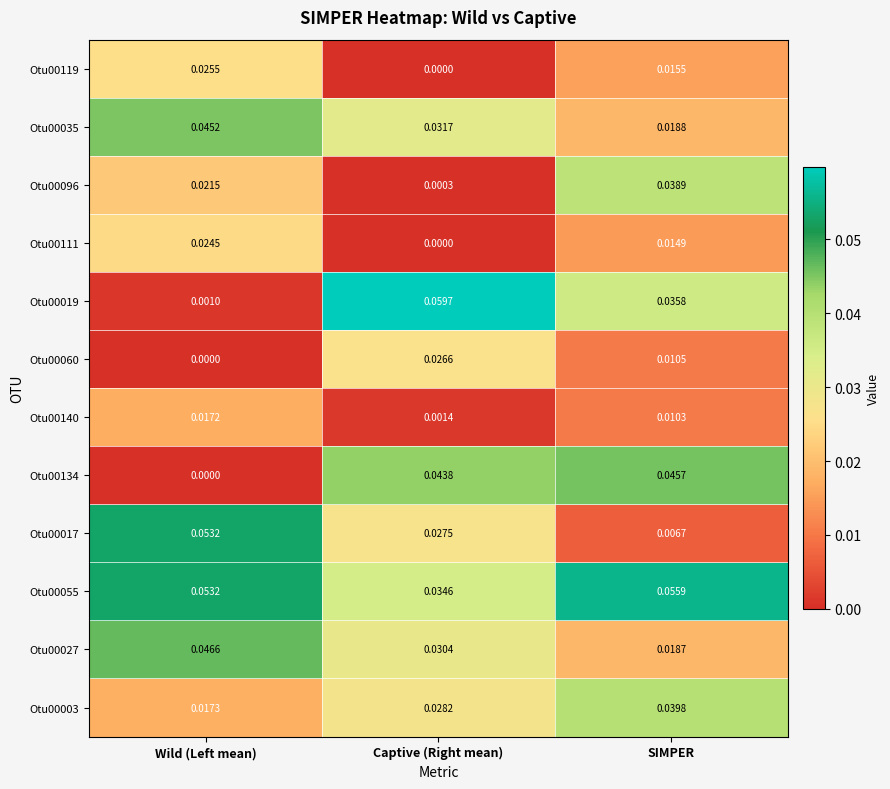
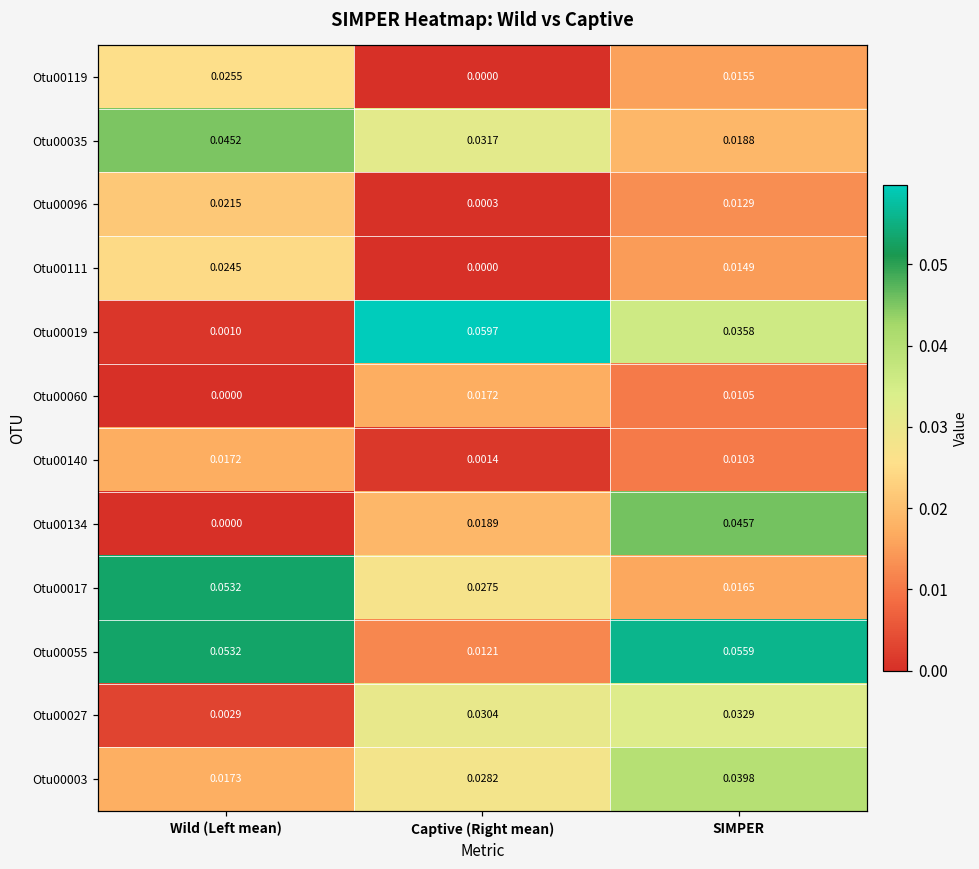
  {
    "Otu00119": {
      "Wild (Left mean)": 0.0255,
      "Captive (Right mean)": 0.0000,
      "SIMPER": 0.0155
    },
    "Otu00035": {
      "Wild (Left mean)": 0.0452,
      "Captive (Right mean)": 0.0317,
      "SIMPER": 0.0188
    },
    "Otu00096": {
      "Wild (Left mean)": 0.0215,
      "Captive (Right mean)": 0.0003,
-     "SIMPER": 0.0389
+     "SIMPER": 0.0129
    },
    "Otu00111": {
      "Wild (Left mean)": 0.0245,
      "Captive (Right mean)": 0.0000,
      "SIMPER": 0.0149
    },
    "Otu00019": {
      "Wild (Left mean)": 0.0010,
      "Captive (Right mean)": 0.0597,
      "SIMPER": 0.0358
    },
    "Otu00060": {
      "Wild (Left mean)": 0.0000,
-     "Captive (Right mean)": 0.0266,
+     "Captive (Right mean)": 0.0172,
      "SIMPER": 0.0105
    },
    "Otu00140": {
      "Wild (Left mean)": 0.0172,
      "Captive (Right mean)": 0.0014,
      "SIMPER": 0.0103
    },
    "Otu00134": {
      "Wild (Left mean)": 0.0000,
-     "Captive (Right mean)": 0.0438,
+     "Captive (Right mean)": 0.0189,
      "SIMPER": 0.0457
    },
    "Otu00017": {
      "Wild (Left mean)": 0.0532,
      "Captive (Right mean)": 0.0275,
-     "SIMPER": 0.0067
+     "SIMPER": 0.0165
    },
    "Otu00055": {
      "Wild (Left mean)": 0.0532,
-     "Captive (Right mean)": 0.0346,
+     "Captive (Right mean)": 0.0121,
      "SIMPER": 0.0559
    },
    "Otu00027": {
-     "Wild (Left mean)": 0.0466,
+     "Wild (Left mean)": 0.0029,
      "Captive (Right mean)": 0.0304,
-     "SIMPER": 0.0187
+     "SIMPER": 0.0329
    },
    "Otu00003": {
      "Wild (Left mean)": 0.0173,
      "Captive (Right mean)": 0.0282,
      "SIMPER": 0.0398
    }
  }
